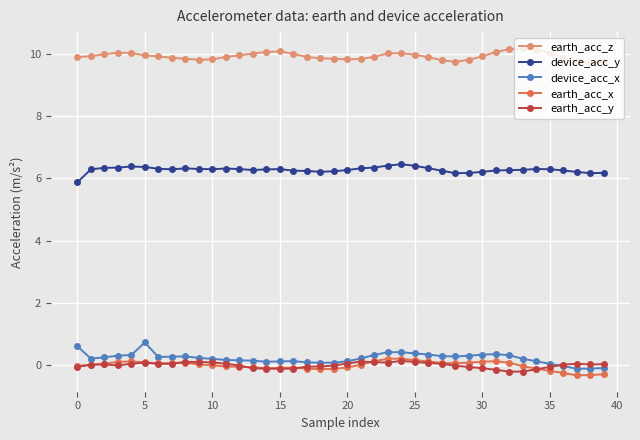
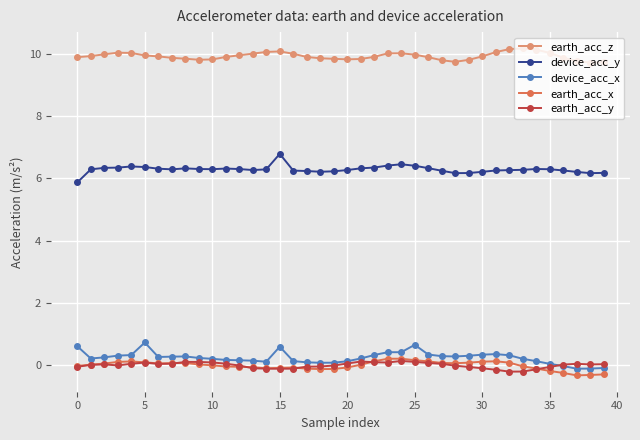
  {
    "device_acc_y": {
      "0": 5.9,
      "5": 6.4,
      "10": 6.3,
-     "15": 6.3,
+     "15": 6.8,
      "20": 6.3,
      "25": 6.4,
      "30": 6.2,
      "35": 6.3
    },
    "device_acc_x": {
      "0": 0.6,
      "5": 0.7,
      "10": 0.2,
-     "15": 0.1,
-     "25": 0.4,
+     "15": 0.6,
+     "25": 0.7,
      "30": 0.3,
      "35": 0.0
    }
  }
